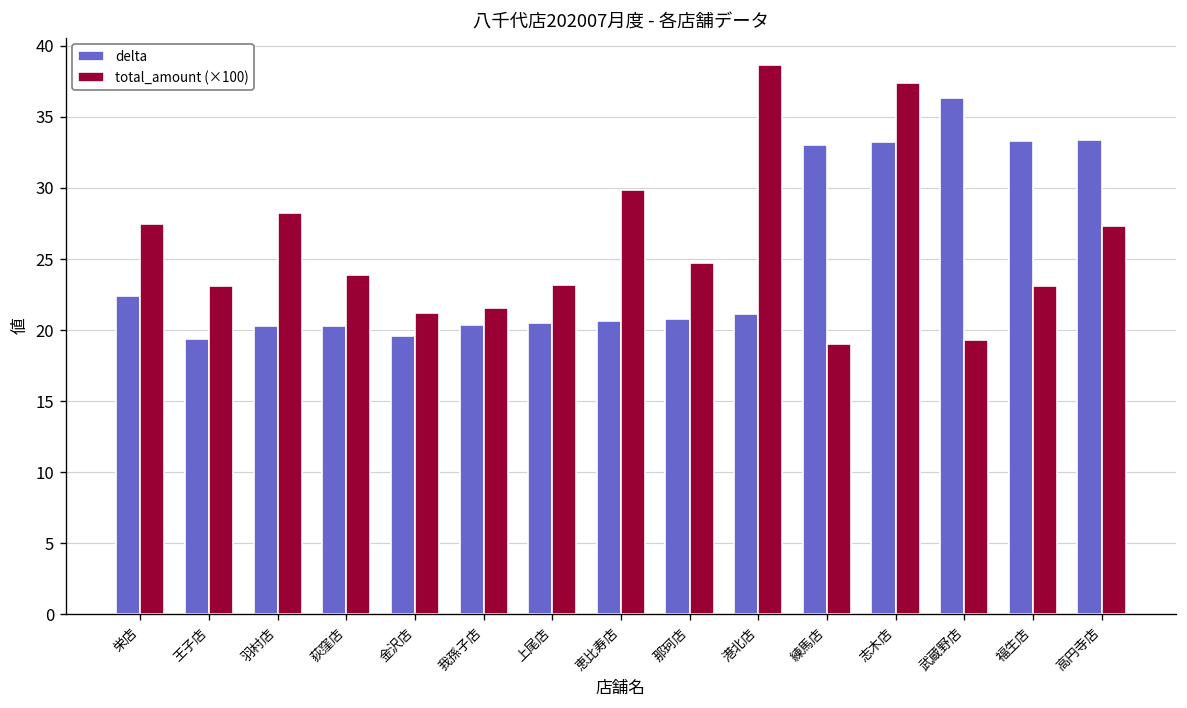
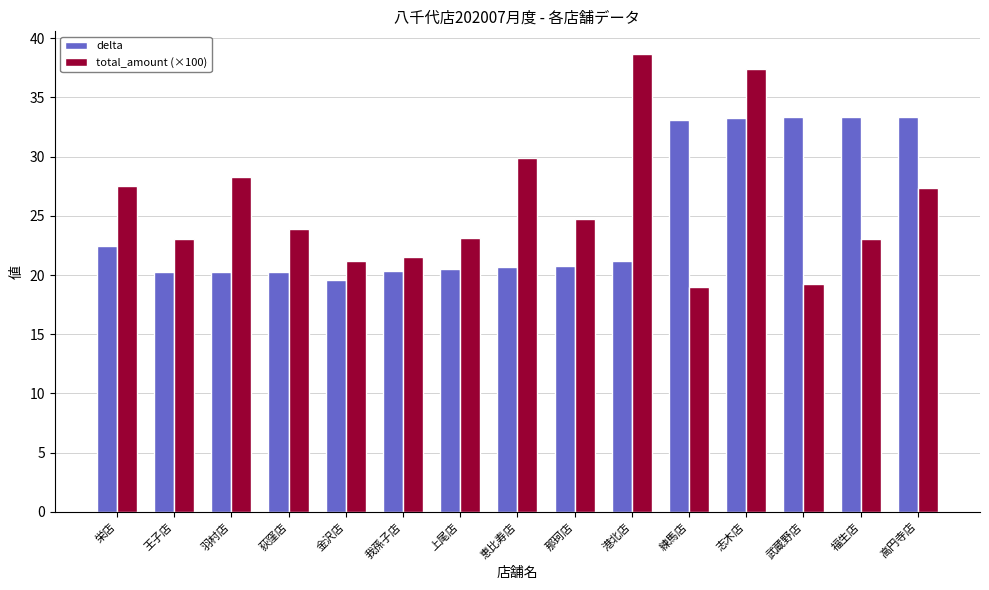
  {
    "delta": {
      "栄店": 22.4,
-     "王子店": 19.3,
+     "王子店": 20.2,
      "羽村店": 20.3,
      "荻窪店": 20.3,
      "金沢店": 19.6,
      "我孫子店": 20.3,
      "上尾店": 20.5,
      "恵比寿店": 20.7,
      "那珂店": 20.8,
      "港北店": 21.2,
      "練馬店": 33.1,
      "志木店": 33.2,
-     "武蔵野店": 36.3,
+     "武蔵野店": 33.3,
      "福生店": 33.3,
      "高円寺店": 33.3
    },
    "total_amount (×100)": {
      "栄店": 27.5,
      "王子店": 23.1,
      "羽村店": 28.3,
      "荻窪店": 23.9,
      "金沢店": 21.2,
      "我孫子店": 21.5,
      "上尾店": 23.2,
      "恵比寿店": 29.9,
      "那珂店": 24.7,
      "港北店": 38.7,
      "練馬店": 19.0,
      "志木店": 37.4,
      "武蔵野店": 19.3,
      "福生店": 23.1,
      "高円寺店": 27.3
    }
  }
